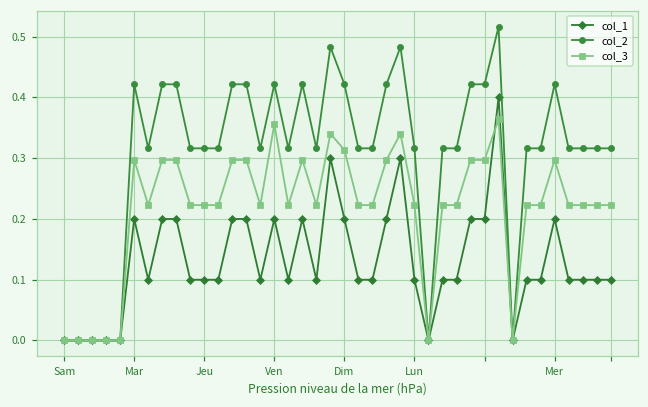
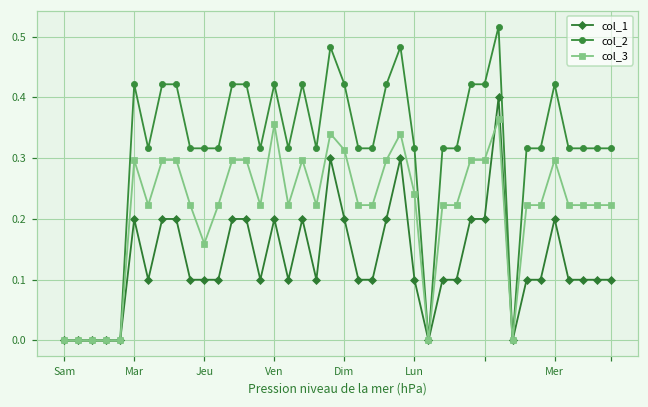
  {
    "col_3": {
      "Mar": 0.30,
-     "Jeu": 0.22,
+     "Jeu": 0.16,
      "Ven": 0.36,
      "Dim": 0.31,
-     "Lun": 0.22,
+     "Lun": 0.24,
      "Mer": 0.30
    }
  }
